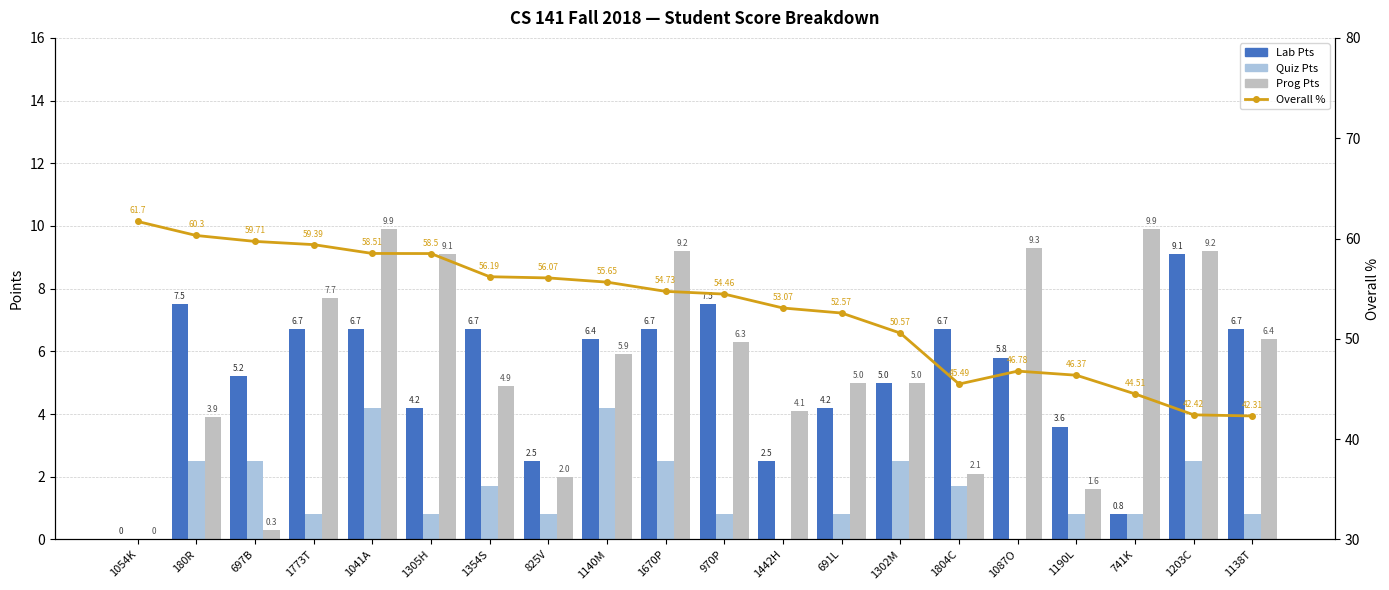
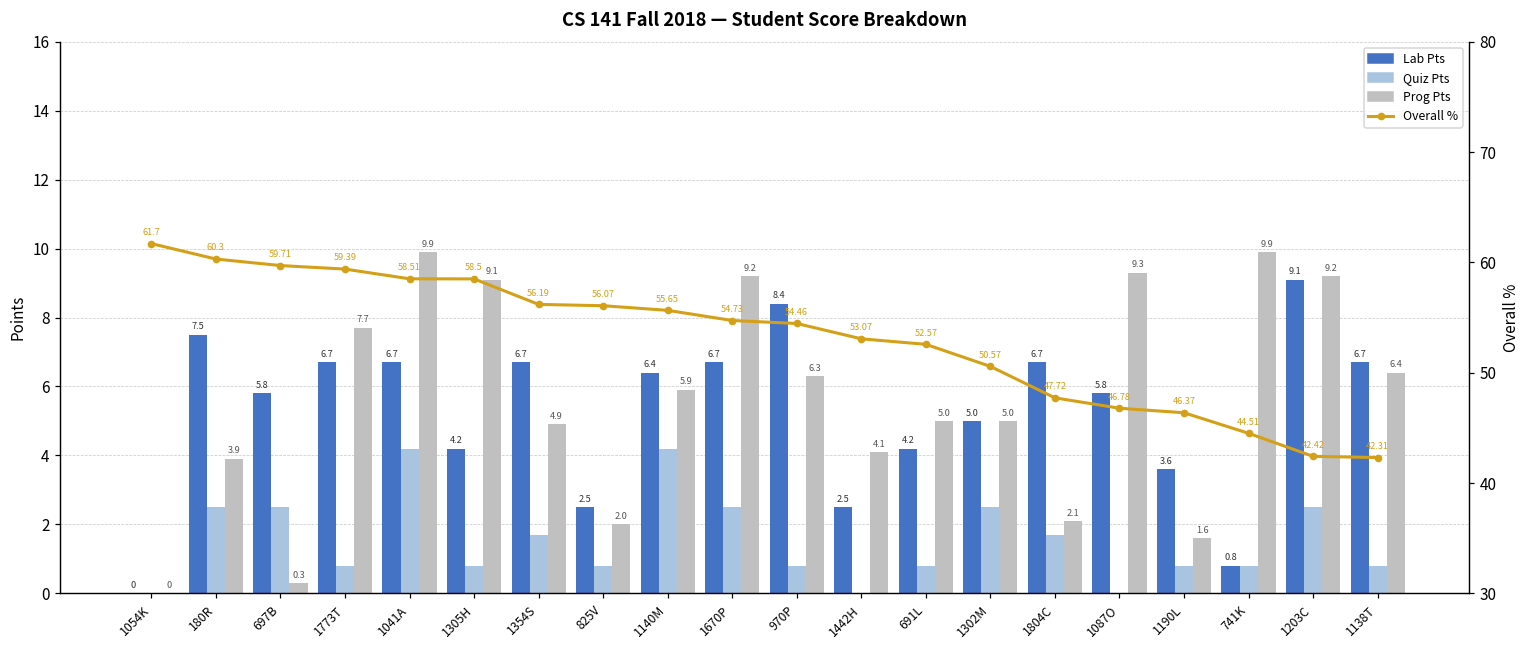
  {
    "Lab Pts": {
      "1054K": 0,
      "180R": 7.5,
-     "697B": 5.2,
+     "697B": 5.8,
      "1773T": 6.7,
      "1041A": 6.7,
      "1305H": 4.2,
      "1354S": 6.7,
      "825V": 2.5,
      "1140M": 6.4,
      "1670P": 6.7,
-     "970P": 7.5,
+     "970P": 8.4,
      "1442H": 2.5,
      "691L": 4.2,
      "1302M": 5.0,
      "1804C": 6.7,
      "1087O": 5.8,
      "1190L": 3.6,
      "741K": 0.8,
      "1203C": 9.1,
      "1138T": 6.7
    },
    "Overall %": {
      "1054K": 61.7,
      "180R": 60.3,
      "697B": 59.71,
      "1773T": 59.39,
      "1041A": 58.51,
      "1305H": 58.5,
      "1354S": 56.19,
      "825V": 56.07,
      "1140M": 55.65,
      "1670P": 54.73,
      "970P": 54.46,
      "1442H": 53.07,
      "691L": 52.57,
      "1302M": 50.57,
-     "1804C": 45.49,
+     "1804C": 47.72,
      "1087O": 46.78,
      "1190L": 46.37,
      "741K": 44.51,
      "1203C": 42.42,
      "1138T": 42.31
    }
  }
